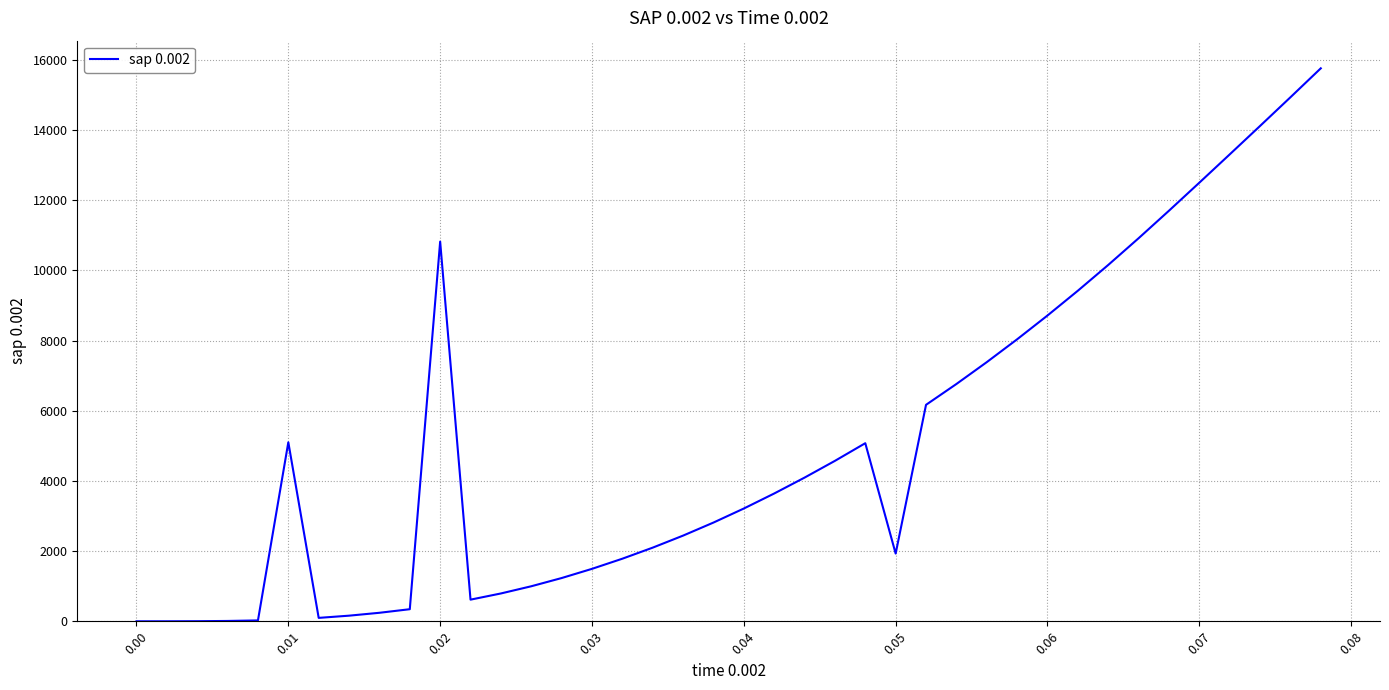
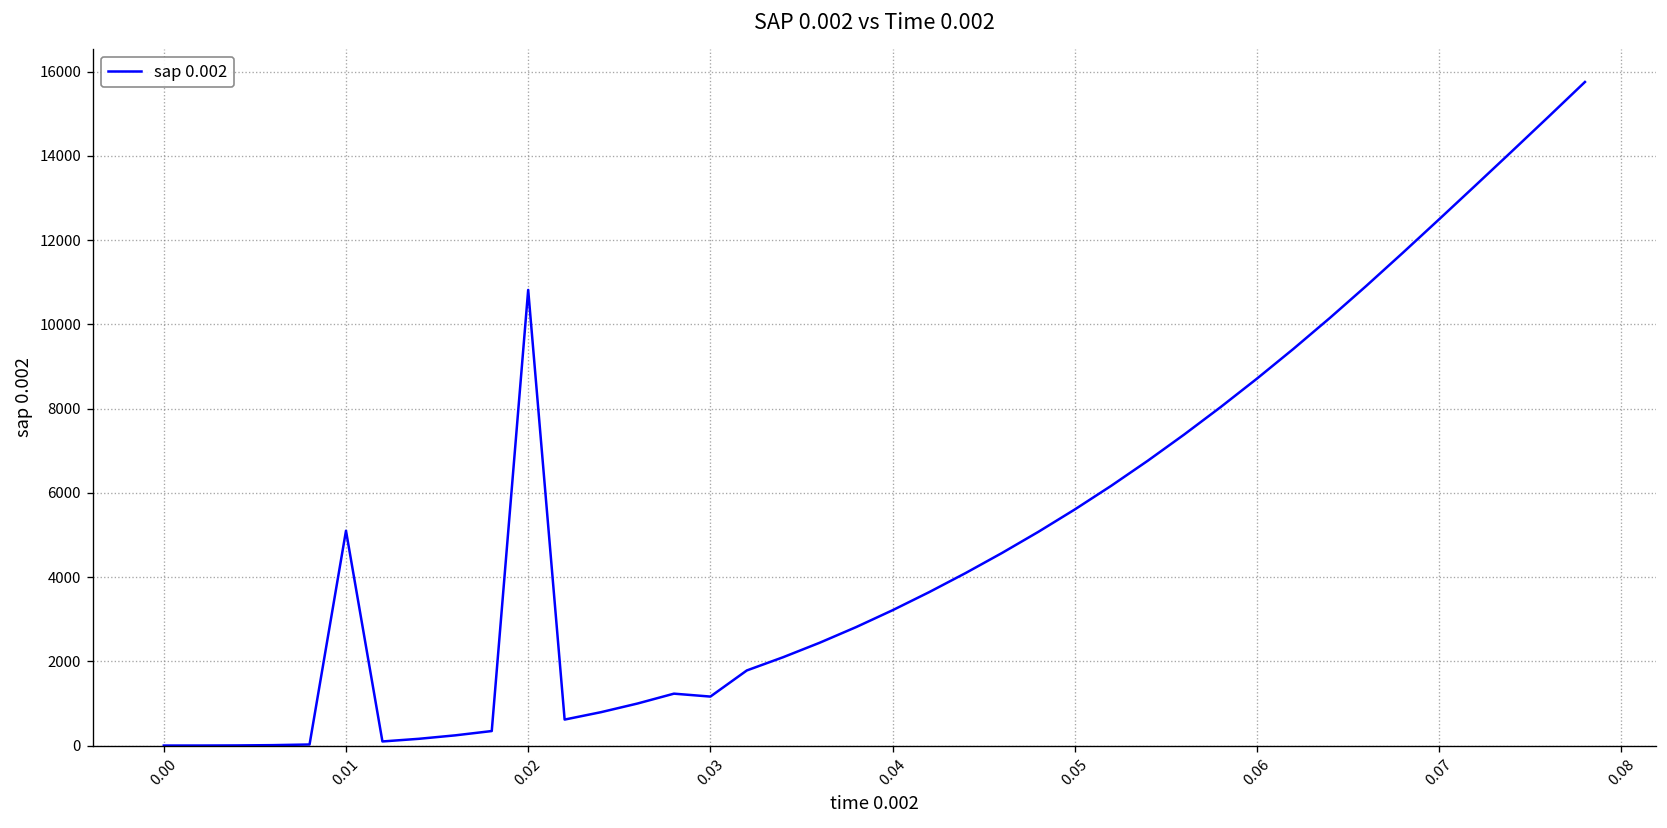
  {
    "0.00": 0,
    "0.01": 5100,
    "0.02": 10800,
-   "0.03": 1500,
+   "0.03": 1200,
    "0.04": 3200,
-   "0.05": 1900,
+   "0.05": 5600,
    "0.06": 8700,
    "0.07": 12500
  }
